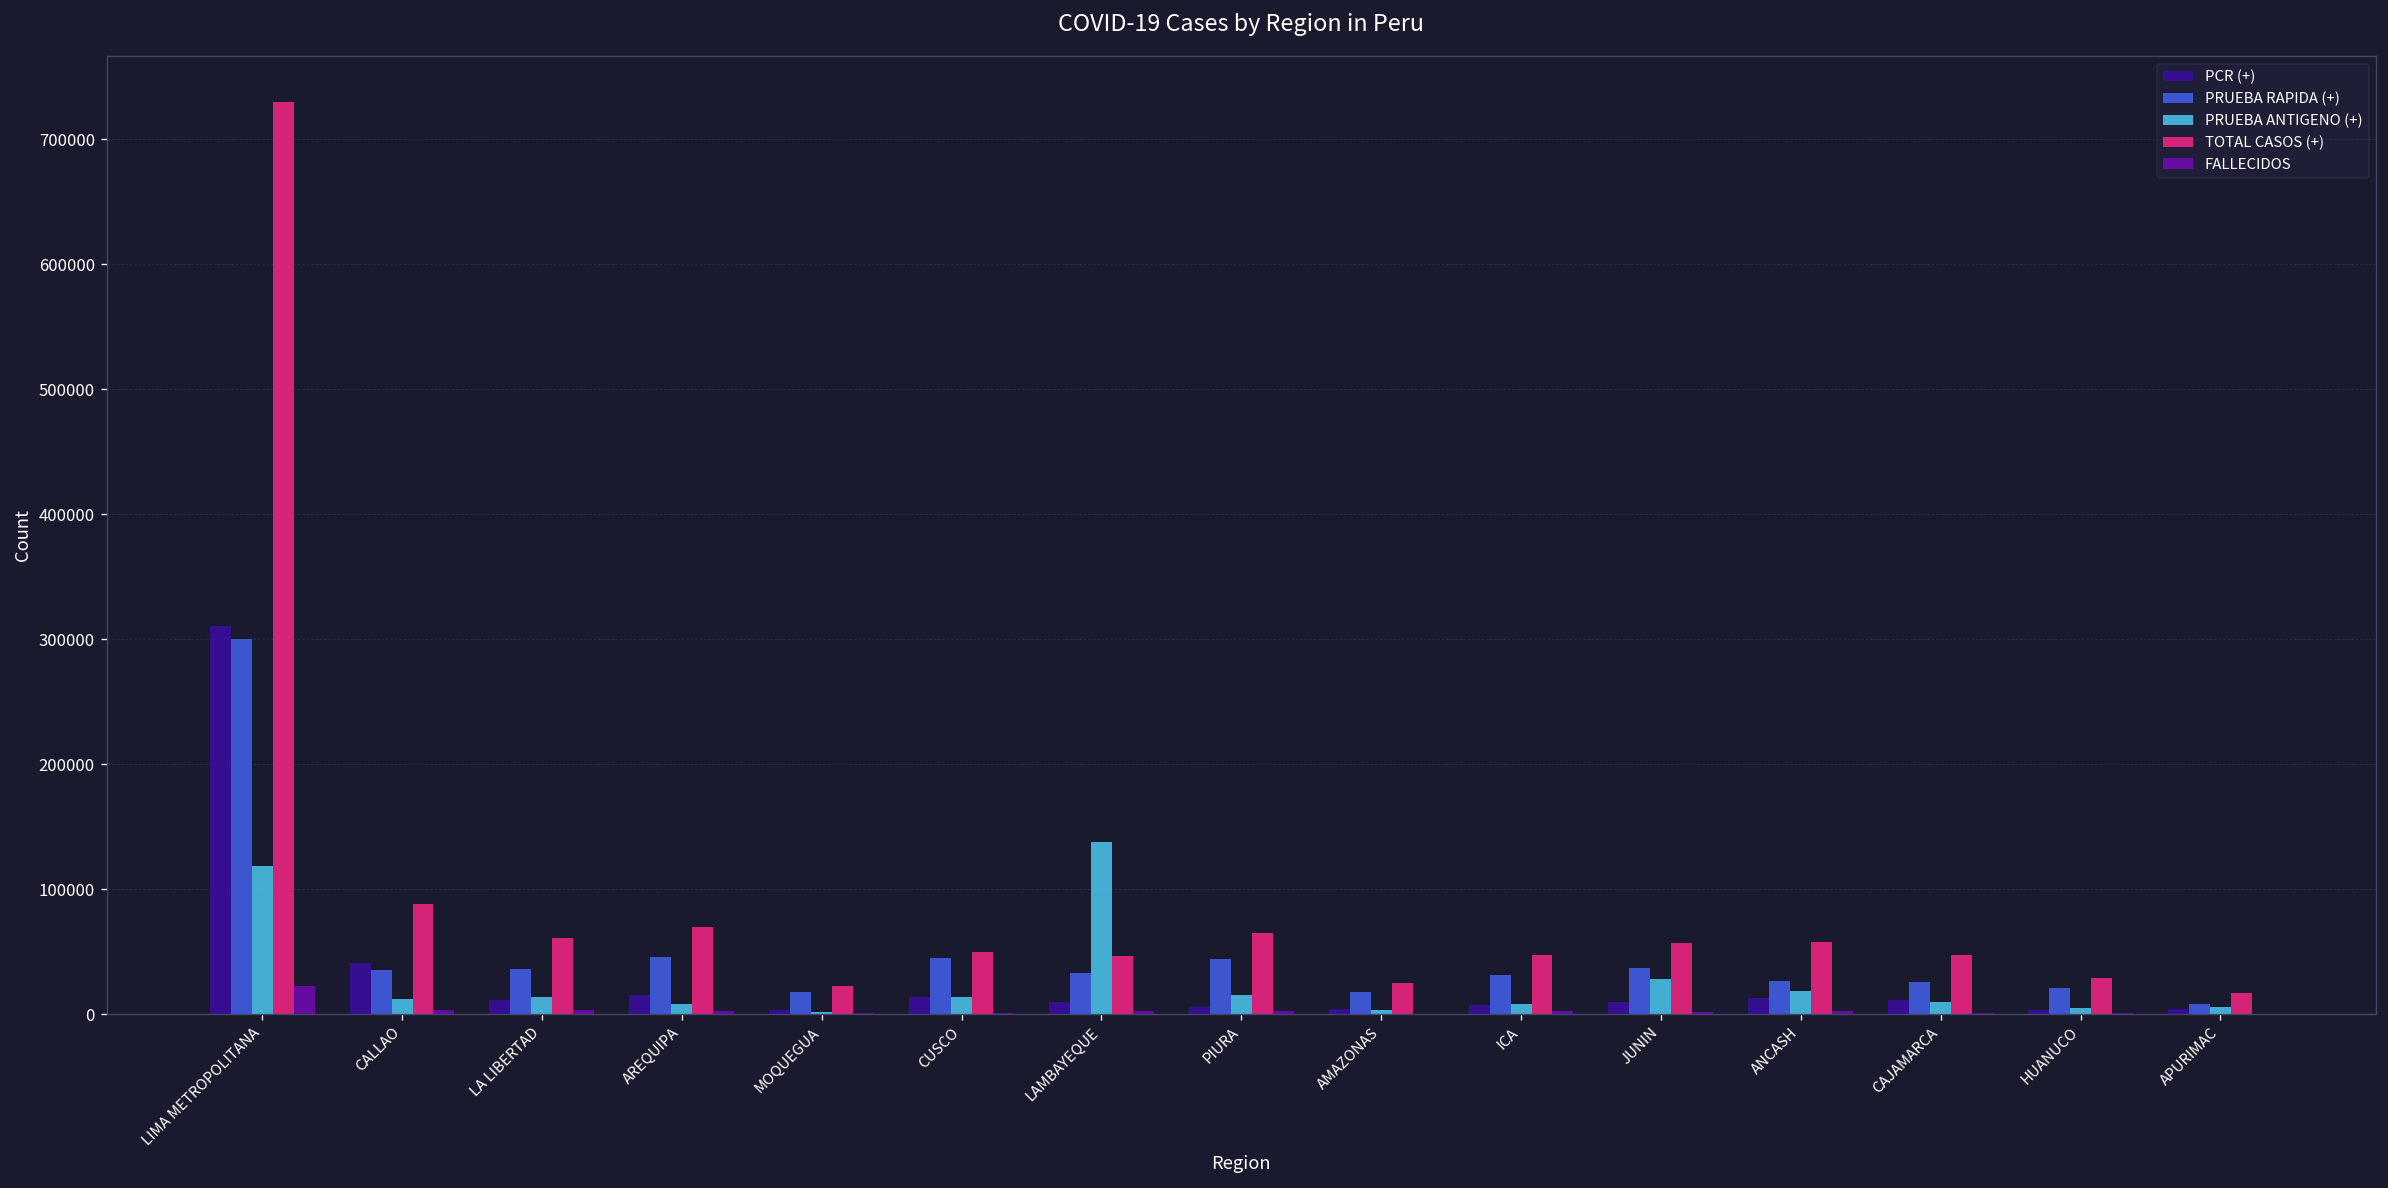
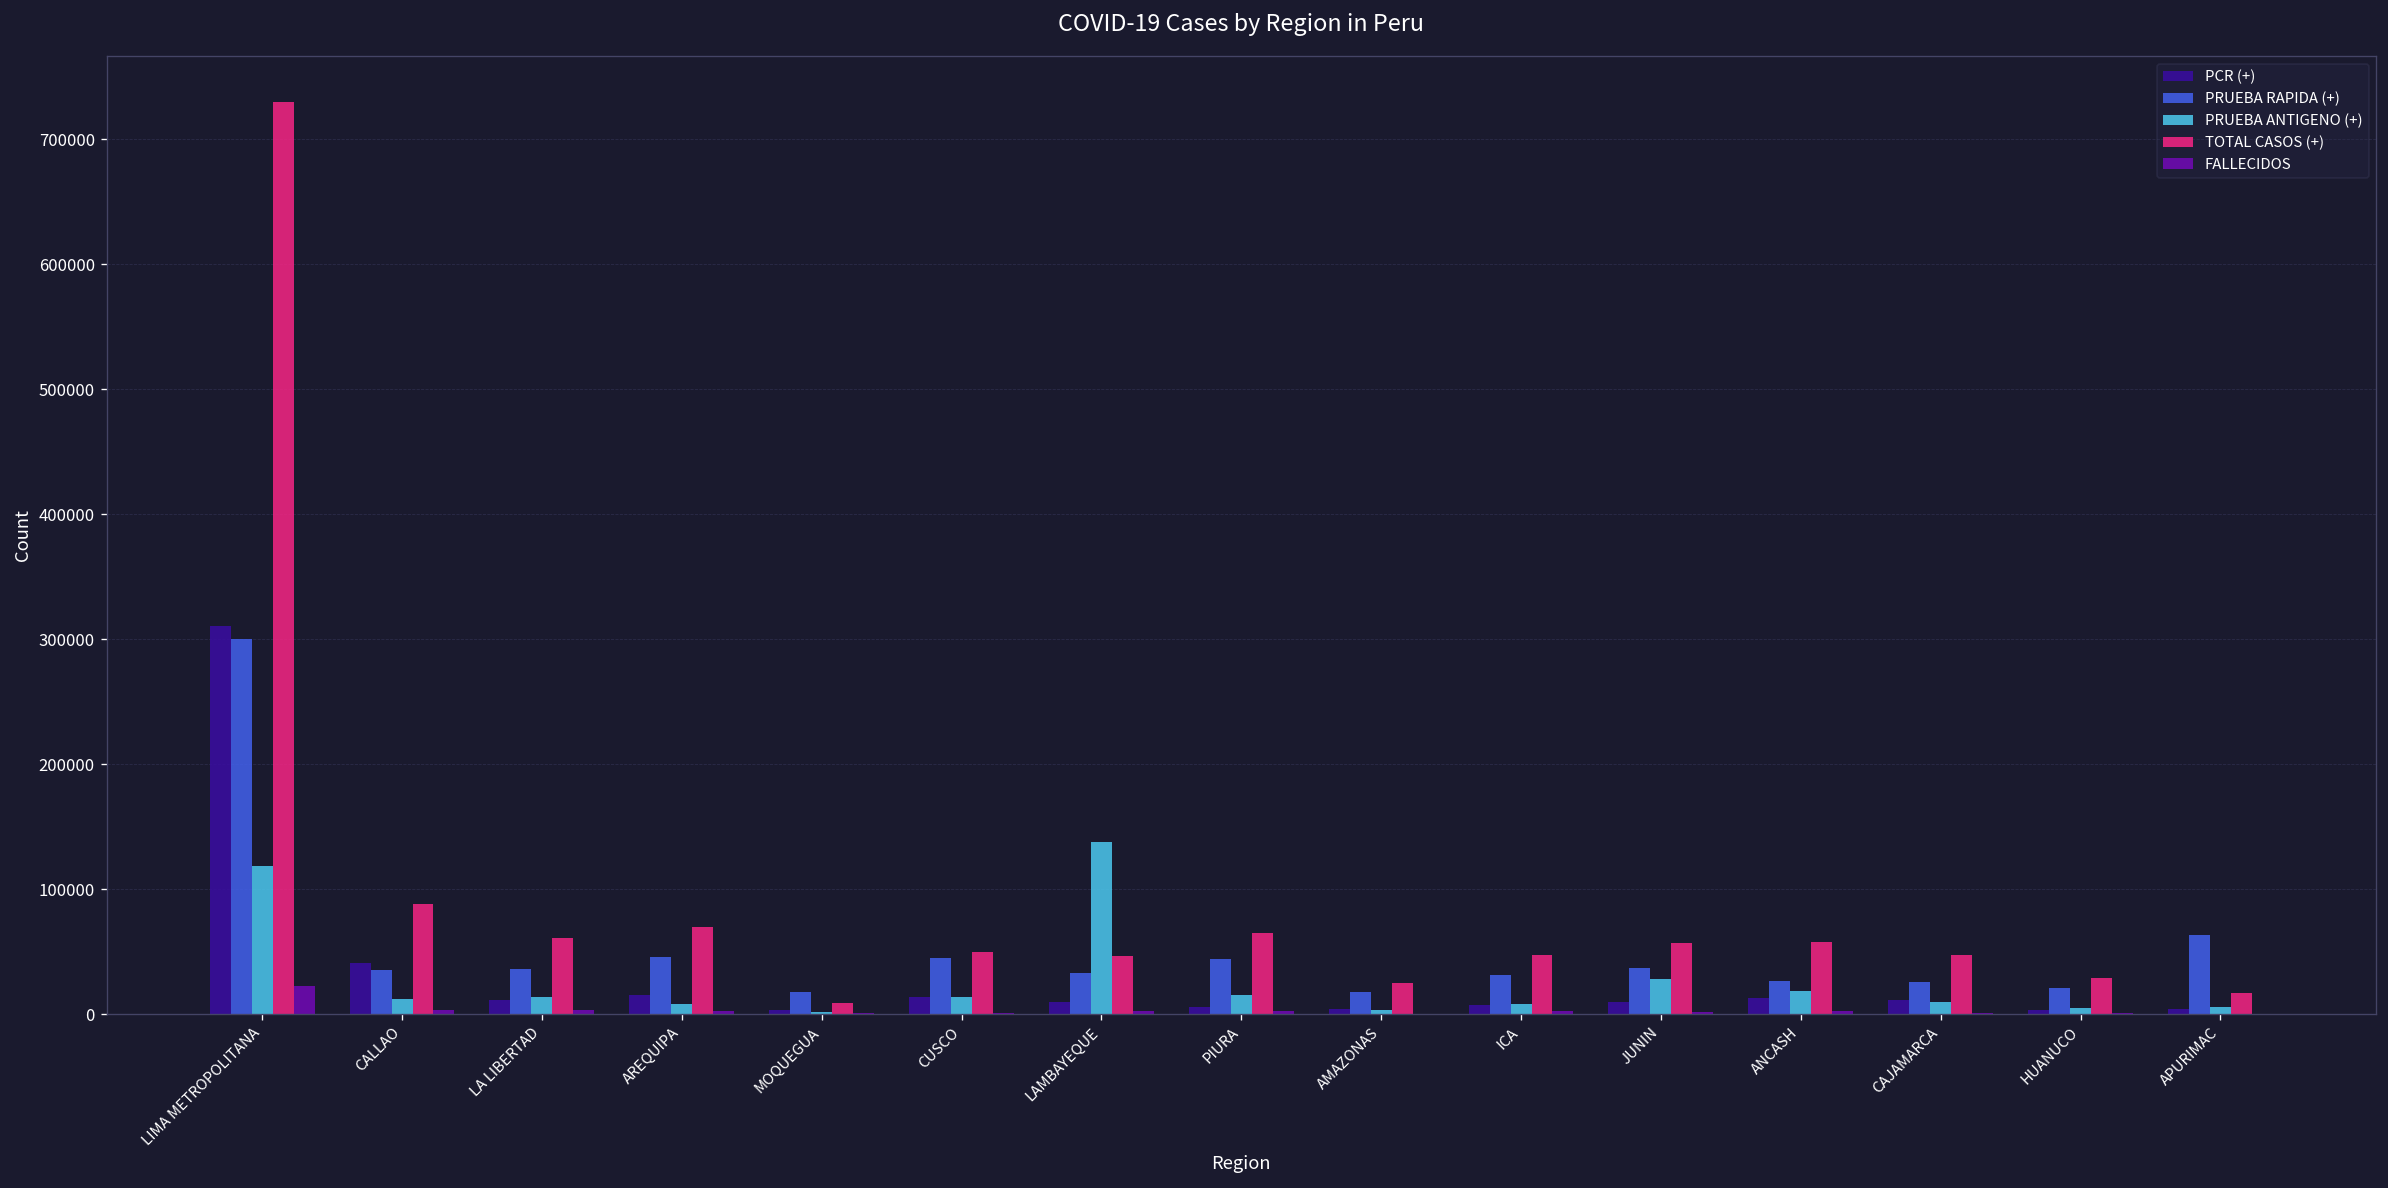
  {
    "PRUEBA RAPIDA (+)": {
      "LIMA METROPOLITANA": 300000,
      "CALLAO": 35000,
      "LA LIBERTAD": 36000,
      "AREQUIPA": 46000,
      "MOQUEGUA": 18000,
      "CUSCO": 45000,
      "LAMBAYEQUE": 33000,
      "PIURA": 44000,
      "AMAZONAS": 18000,
      "ICA": 31000,
      "JUNIN": 37000,
      "ANCASH": 27000,
      "CAJAMARCA": 26000,
      "HUANUCO": 21000,
-     "APURIMAC": 8000
+     "APURIMAC": 63000
    },
    "PRUEBA ANTIGENO (+)": {
      "LIMA METROPOLITANA": 119000,
      "CALLAO": 12000,
      "LA LIBERTAD": 14000,
      "AREQUIPA": 8000,
      "CUSCO": 13000,
      "LAMBAYEQUE": 137000,
      "PIURA": 15000,
      "AMAZONAS": 3000,
      "ICA": 8000,
      "JUNIN": 28000,
      "ANCASH": 19000,
      "CAJAMARCA": 10000,
      "HUANUCO": 5000,
      "APURIMAC": 5000
    },
    "TOTAL CASOS (+)": {
      "LIMA METROPOLITANA": 730000,
      "CALLAO": 88000,
      "LA LIBERTAD": 61000,
      "AREQUIPA": 69000,
-     "MOQUEGUA": 23000,
+     "MOQUEGUA": 9000,
      "CUSCO": 50000,
      "LAMBAYEQUE": 46000,
      "PIURA": 65000,
      "AMAZONAS": 25000,
      "ICA": 47000,
      "JUNIN": 57000,
      "ANCASH": 58000,
      "CAJAMARCA": 47000,
      "HUANUCO": 29000,
      "APURIMAC": 17000
    }
  }
